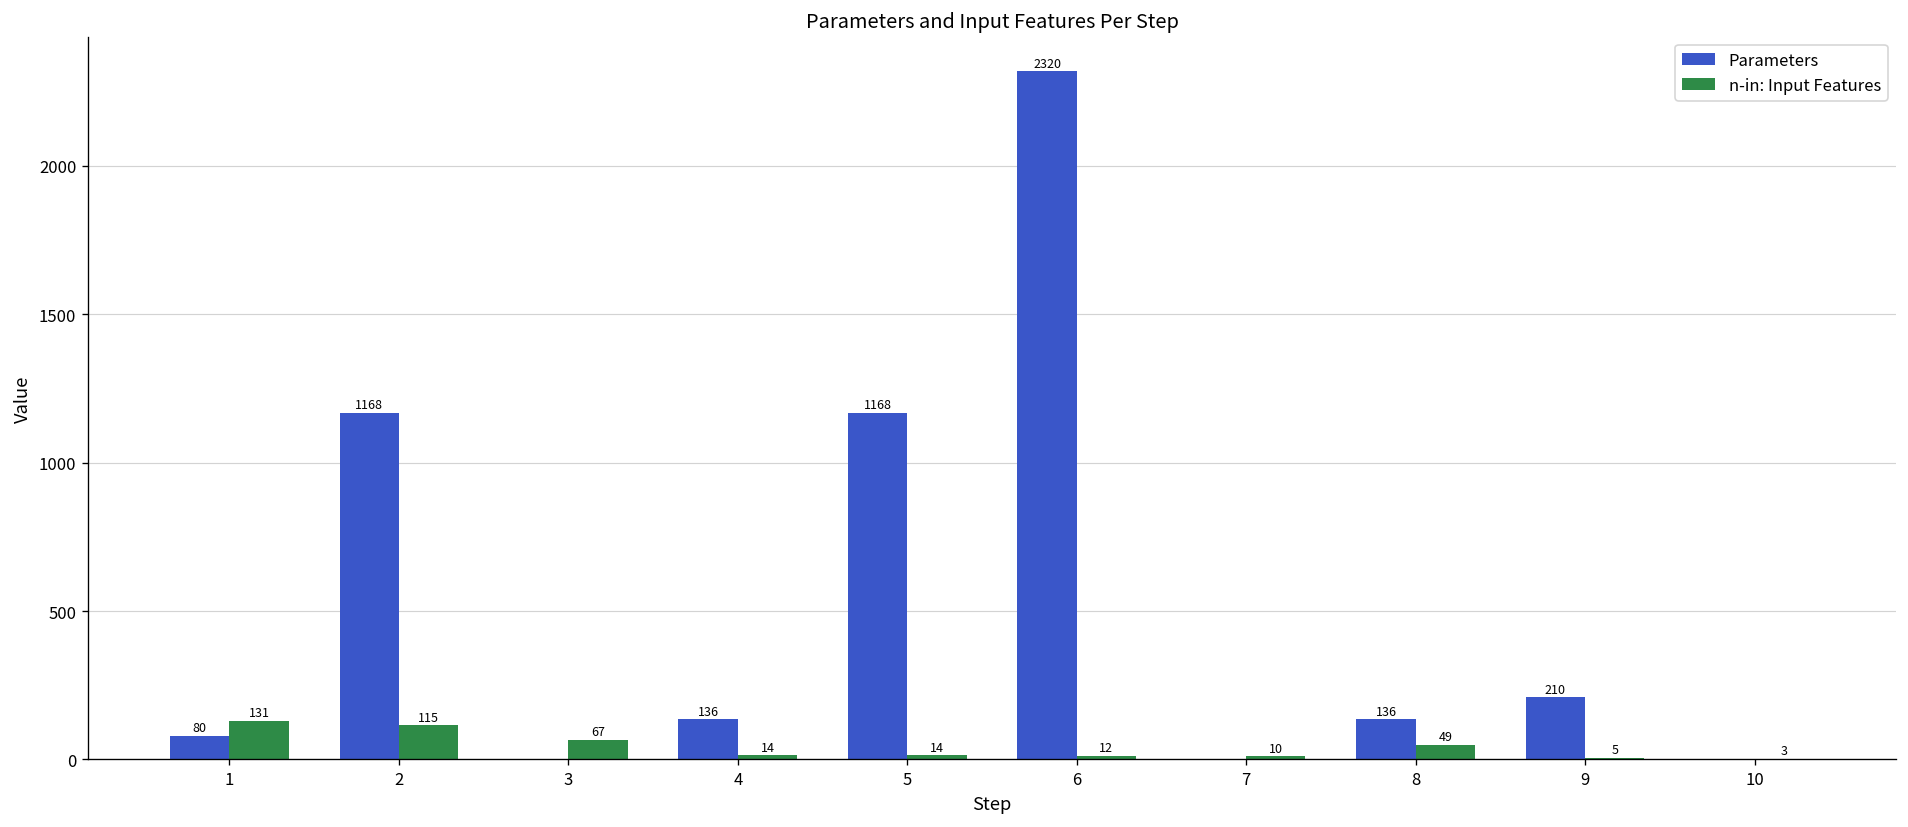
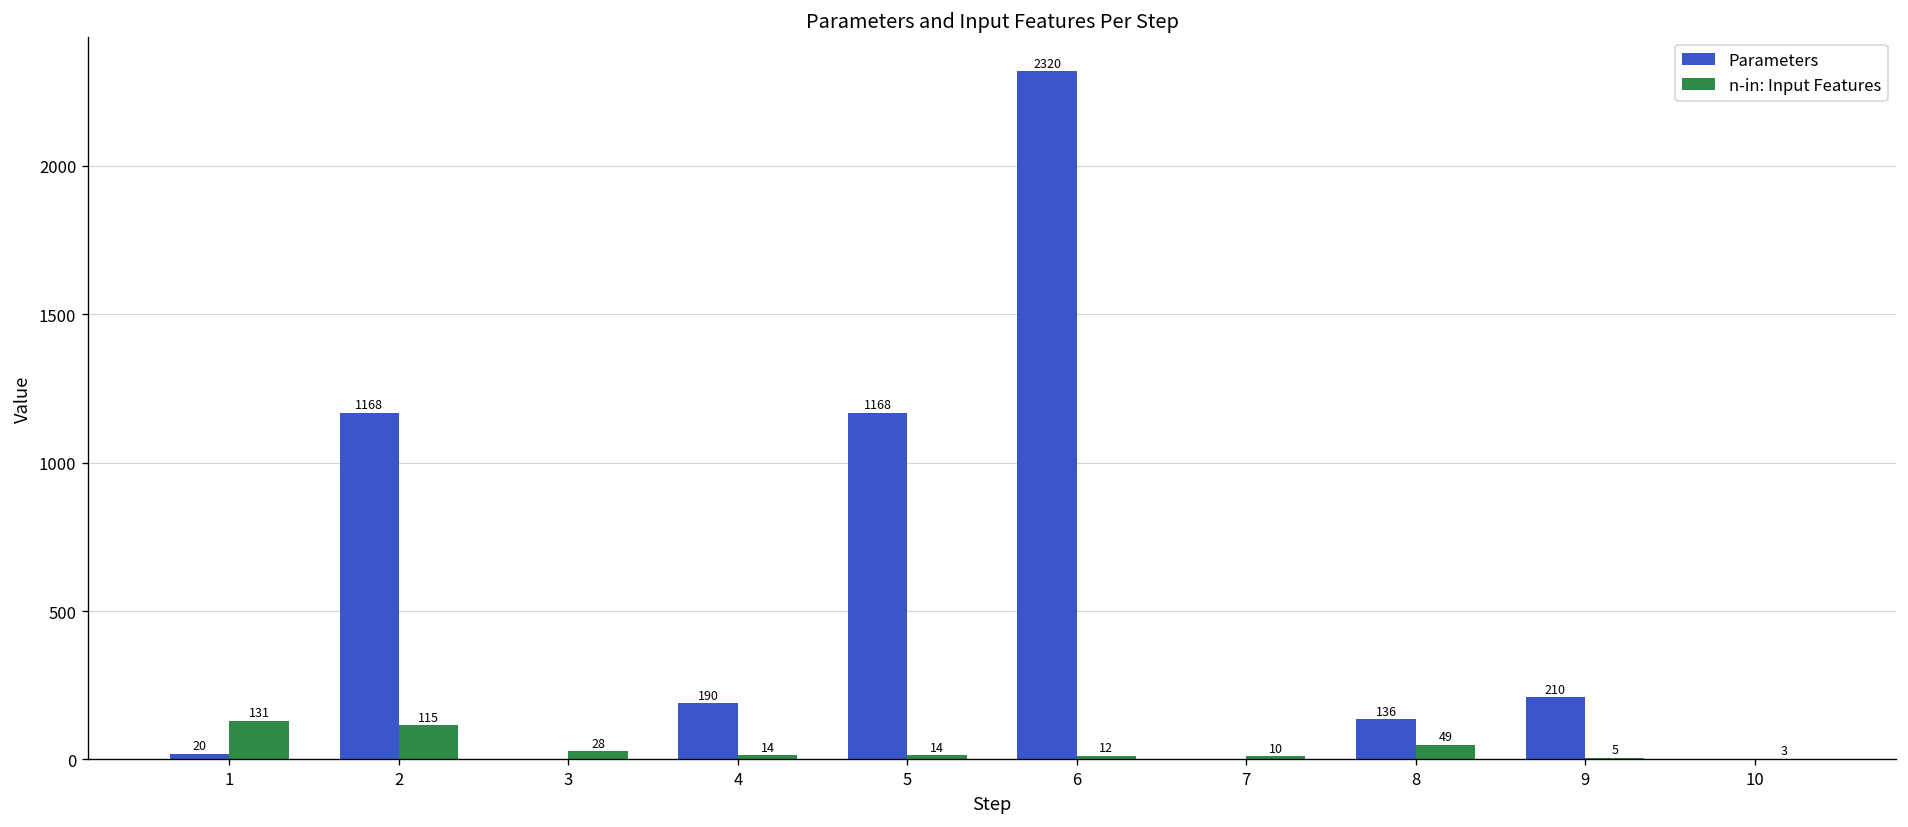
  {
    "Parameters": {
-     "1": 80,
+     "1": 20,
      "2": 1168,
-     "4": 136,
+     "4": 190,
      "5": 1168,
      "6": 2320,
      "8": 136,
      "9": 210
    },
    "n-in: Input Features": {
      "1": 131,
      "2": 115,
-     "3": 67,
+     "3": 28,
      "4": 14,
      "5": 14,
      "6": 12,
      "7": 10,
      "8": 49,
      "9": 5,
      "10": 3
    }
  }
